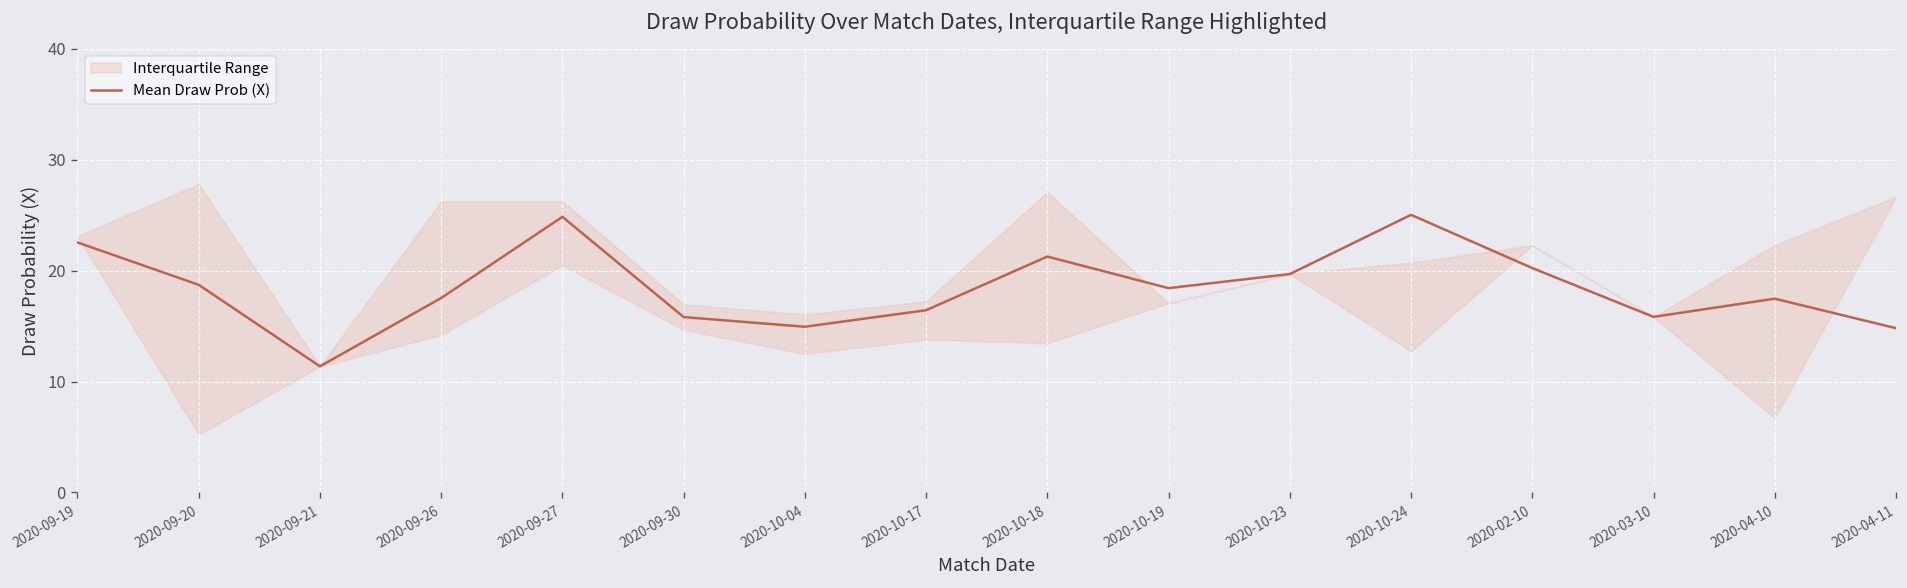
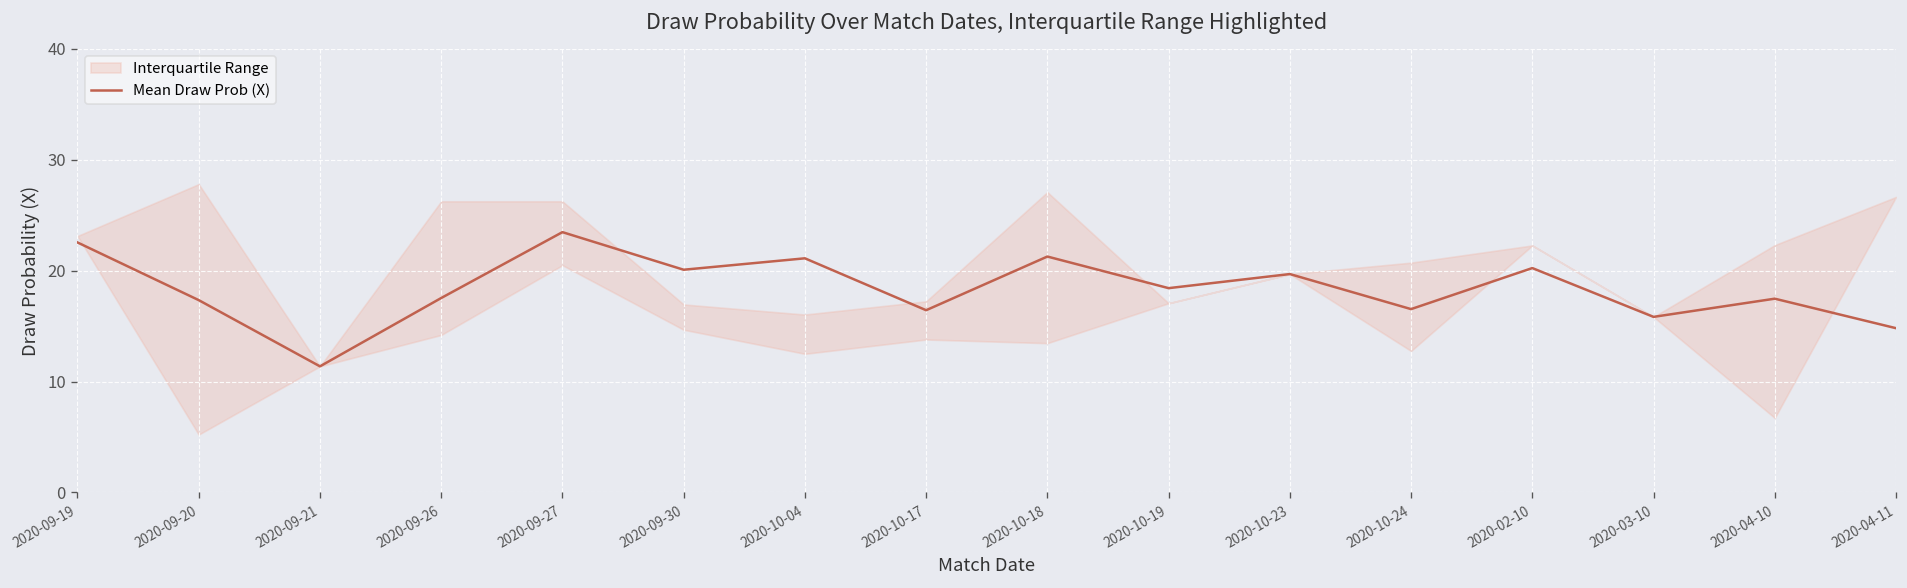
  {
    "Mean Draw Prob (X)": {
      "2020-09-19": 23,
-     "2020-09-20": 19,
+     "2020-09-20": 17,
      "2020-09-26": 18,
-     "2020-09-27": 25,
-     "2020-09-30": 16,
-     "2020-10-04": 15,
+     "2020-09-27": 23,
+     "2020-09-30": 20,
+     "2020-10-04": 21,
      "2020-10-17": 16,
      "2020-10-18": 21,
      "2020-10-19": 18,
-     "2020-10-24": 25,
+     "2020-10-24": 17,
      "2020-02-10": 20,
      "2020-04-10": 17,
      "2020-04-11": 15
    }
  }
